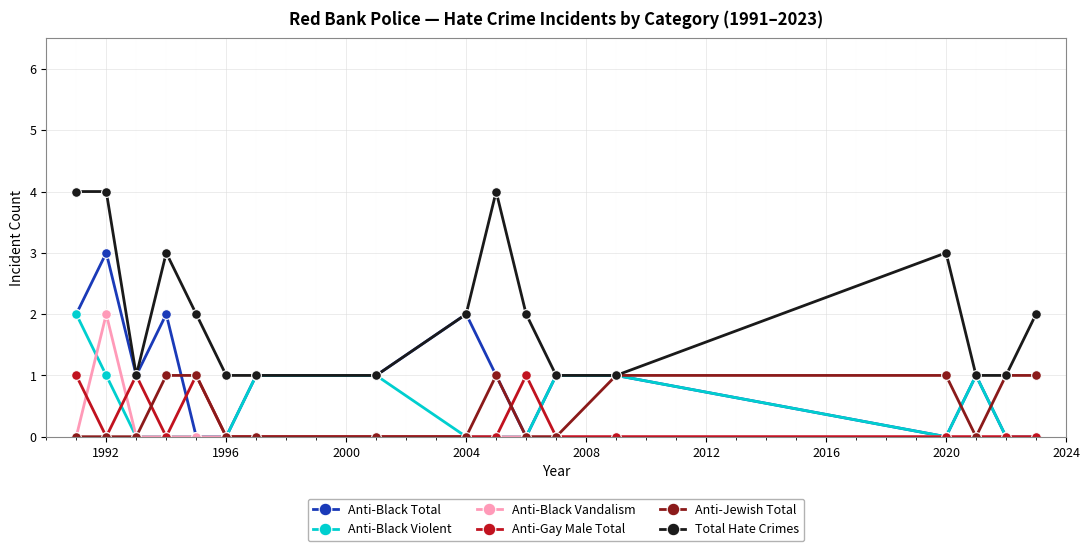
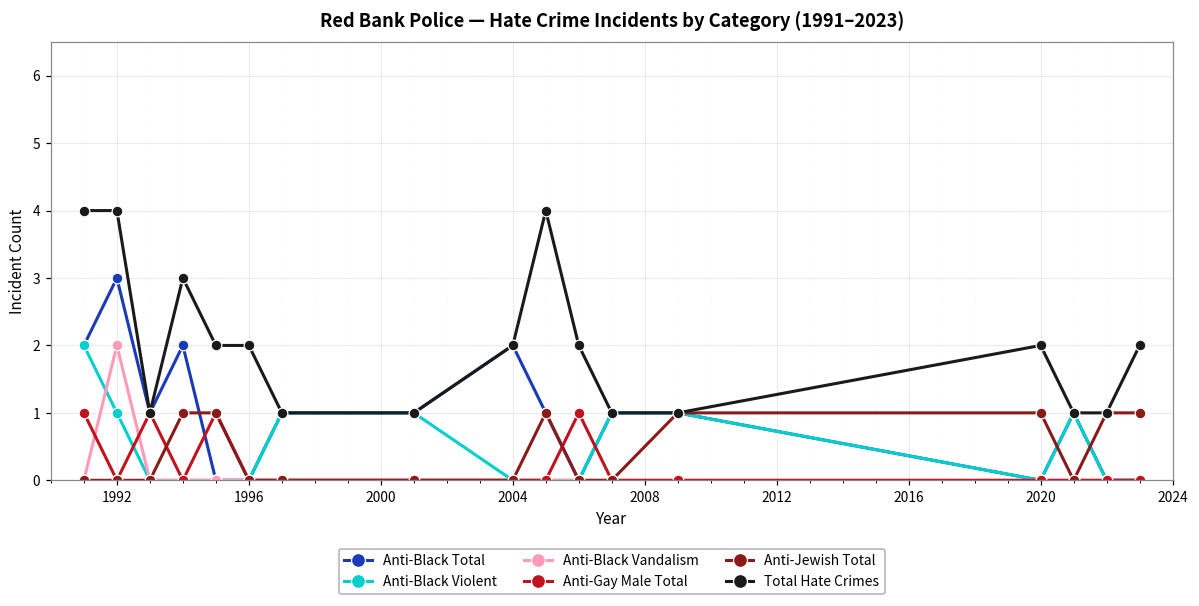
  {
    "Anti-Black Total": {
      "1992": 3
    },
    "Anti-Black Violent": {
      "1992": 1
    },
    "Anti-Black Vandalism": {
      "1992": 2
    },
    "Total Hate Crimes": {
      "1992": 4,
-     "1996": 1,
-     "2020": 3
+     "1996": 2,
+     "2020": 2
    }
  }
